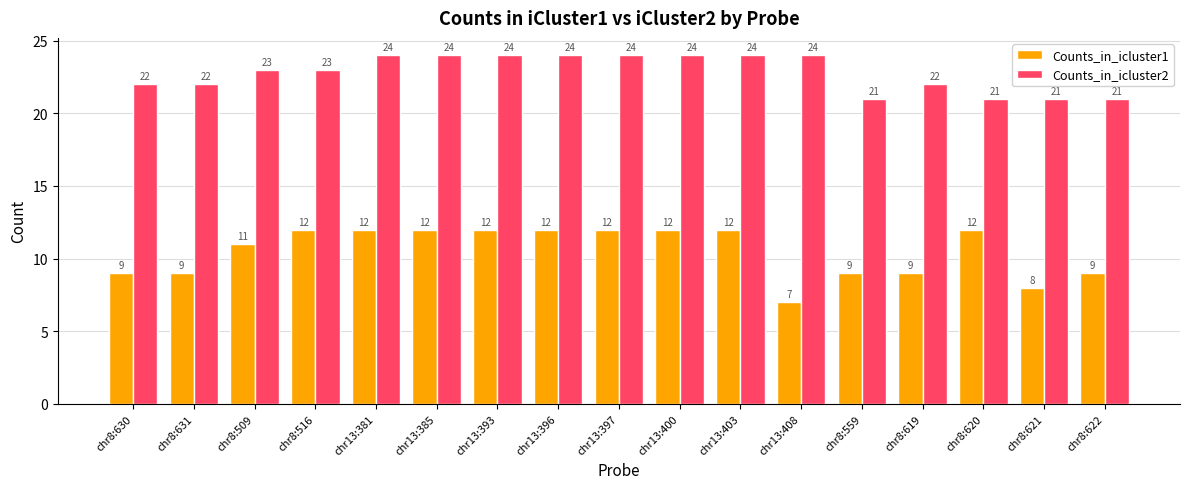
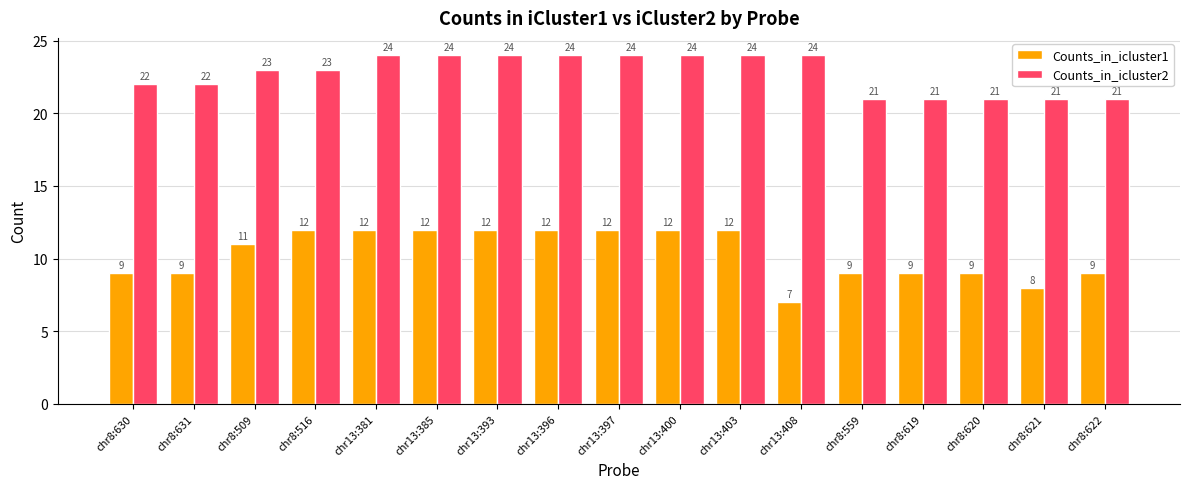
  {
    "Counts_in_icluster1": {
      "chr8:630": 9,
      "chr8:631": 9,
      "chr8:509": 11,
      "chr8:516": 12,
      "chr13:381": 12,
      "chr13:385": 12,
      "chr13:393": 12,
      "chr13:396": 12,
      "chr13:397": 12,
      "chr13:400": 12,
      "chr13:403": 12,
      "chr13:408": 7,
      "chr8:559": 9,
      "chr8:619": 9,
-     "chr8:620": 12,
+     "chr8:620": 9,
      "chr8:621": 8,
      "chr8:622": 9
    },
    "Counts_in_icluster2": {
      "chr8:630": 22,
      "chr8:631": 22,
      "chr8:509": 23,
      "chr8:516": 23,
      "chr13:381": 24,
      "chr13:385": 24,
      "chr13:393": 24,
      "chr13:396": 24,
      "chr13:397": 24,
      "chr13:400": 24,
      "chr13:403": 24,
      "chr13:408": 24,
      "chr8:559": 21,
-     "chr8:619": 22,
+     "chr8:619": 21,
      "chr8:620": 21
    }
  }
